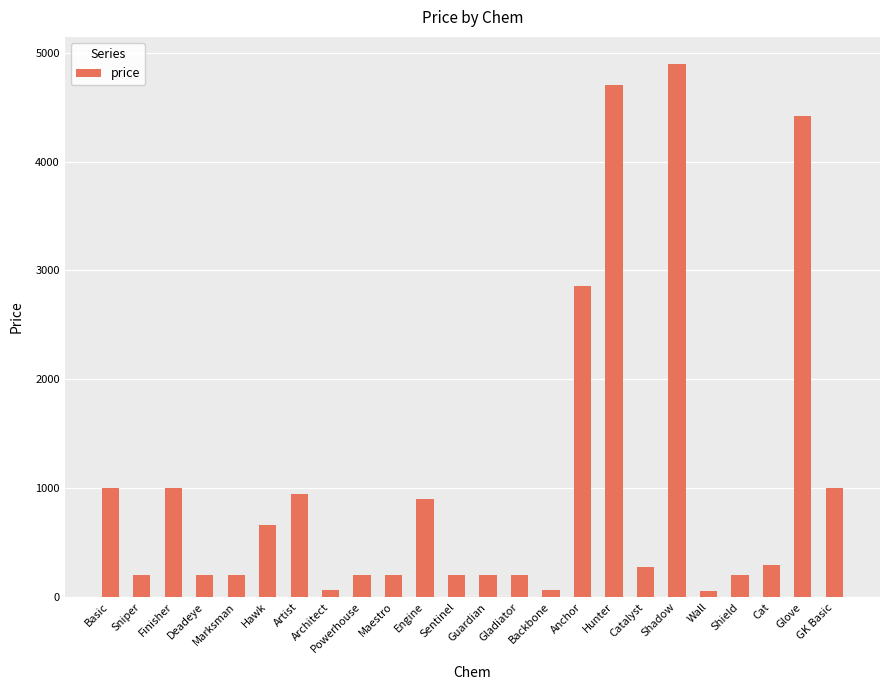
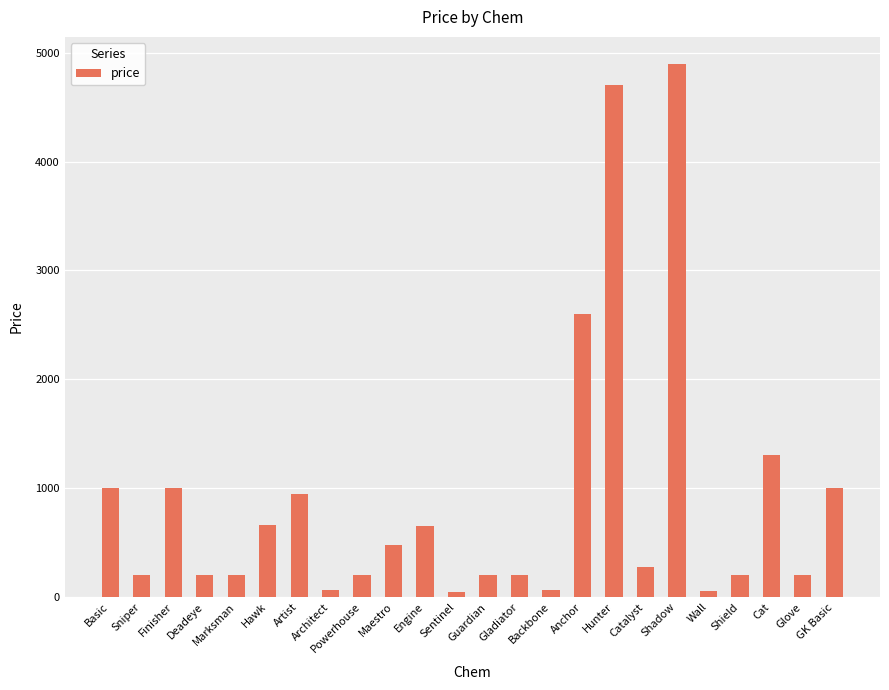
  {
    "Basic": 1000,
    "Sniper": 200,
    "Finisher": 1000,
    "Deadeye": 200,
    "Marksman": 200,
    "Hawk": 660,
    "Artist": 950,
    "Architect": 70,
    "Powerhouse": 200,
-   "Maestro": 200,
-   "Engine": 910,
-   "Sentinel": 200,
+   "Maestro": 480,
+   "Engine": 650,
+   "Sentinel": 50,
    "Guardian": 200,
    "Gladiator": 200,
    "Backbone": 60,
-   "Anchor": 2860,
+   "Anchor": 2600,
    "Hunter": 4700,
    "Catalyst": 270,
    "Shadow": 4900,
    "Wall": 60,
    "Shield": 200,
-   "Cat": 300,
-   "Glove": 4420,
+   "Cat": 1310,
+   "Glove": 200,
    "GK Basic": 1000
  }
